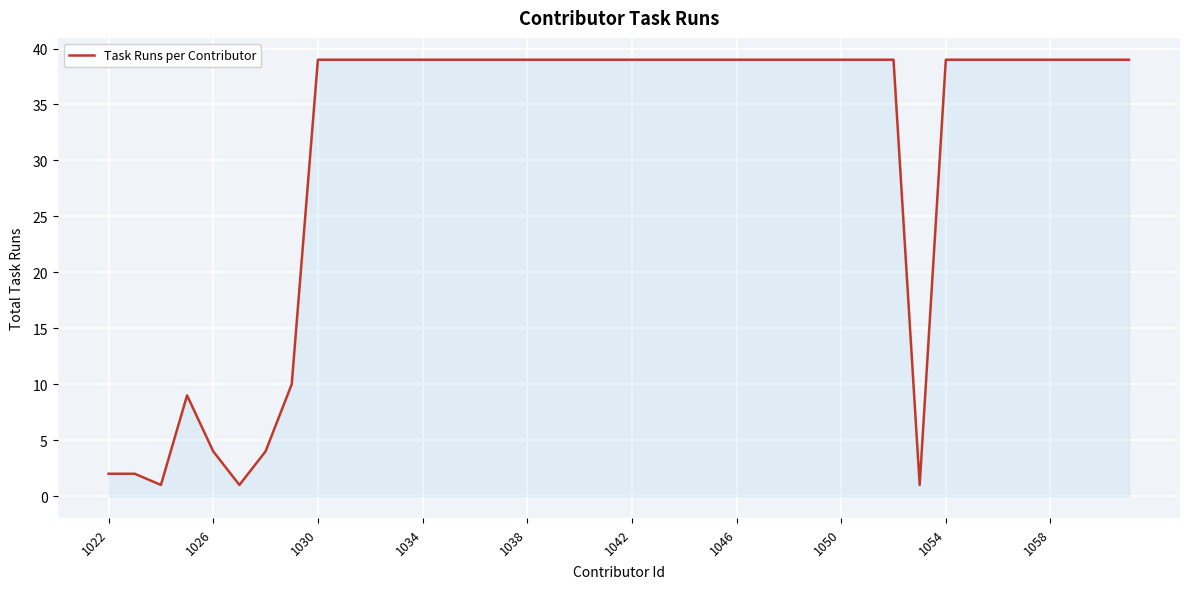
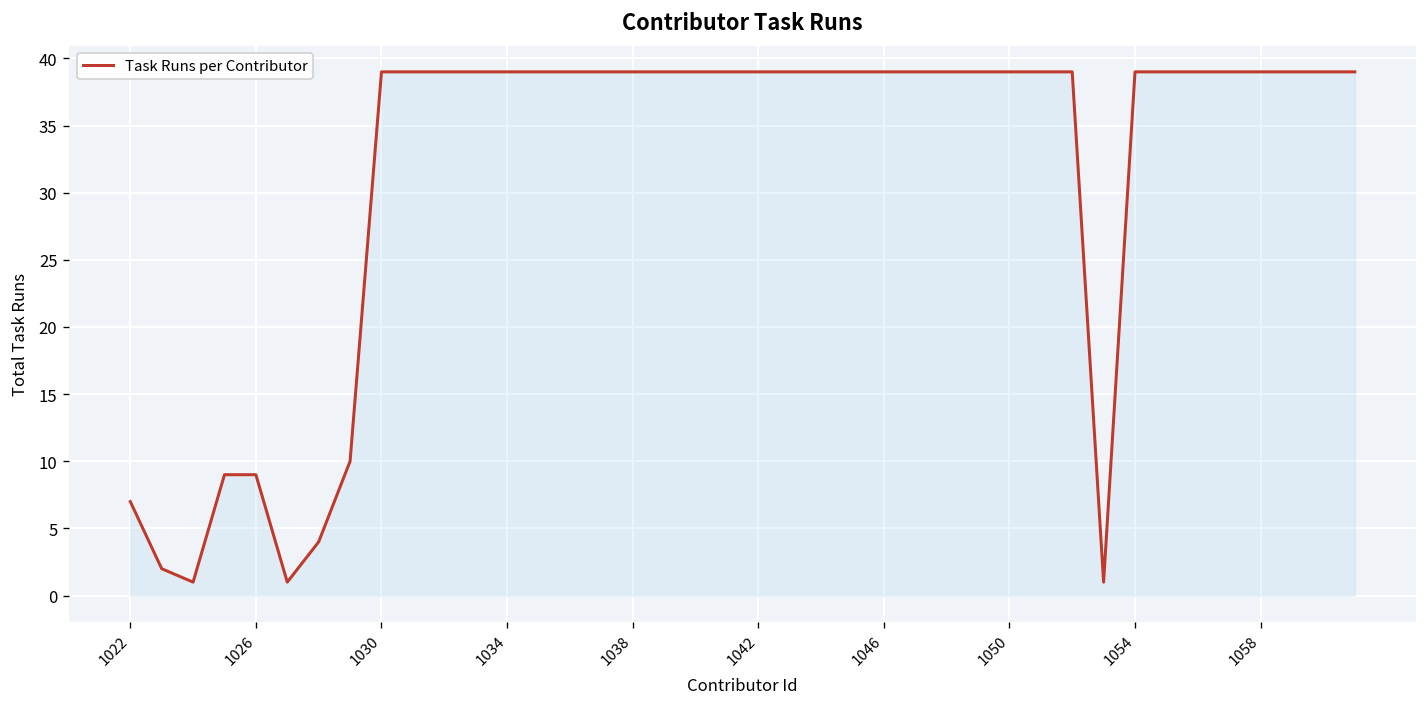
  {
-   "1022": 2,
-   "1026": 4,
+   "1022": 7,
+   "1026": 9,
    "1030": 39,
    "1034": 39,
    "1038": 39,
    "1042": 39,
    "1046": 39,
    "1050": 39,
    "1054": 39,
    "1058": 39
  }
